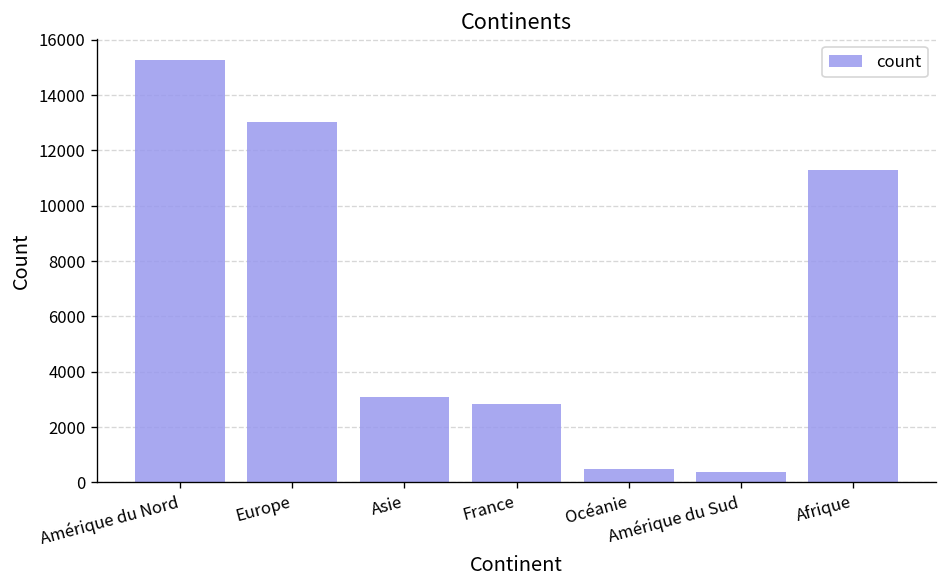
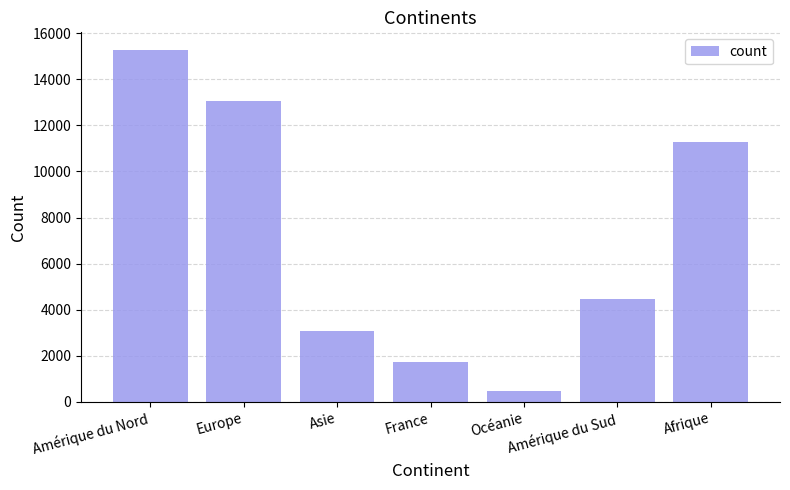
  {
    "Amérique du Nord": 15300,
    "Europe": 13000,
    "Asie": 3100,
-   "France": 2800,
+   "France": 1700,
    "Océanie": 500,
-   "Amérique du Sud": 400,
+   "Amérique du Sud": 4500,
    "Afrique": 11300
  }
